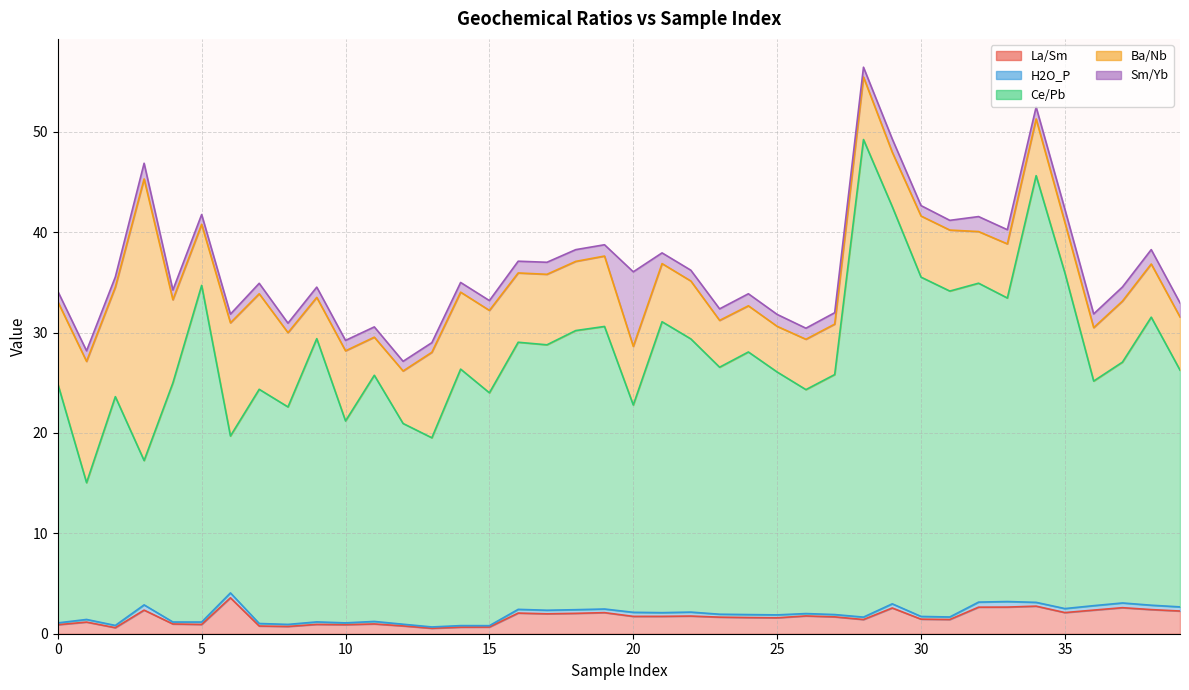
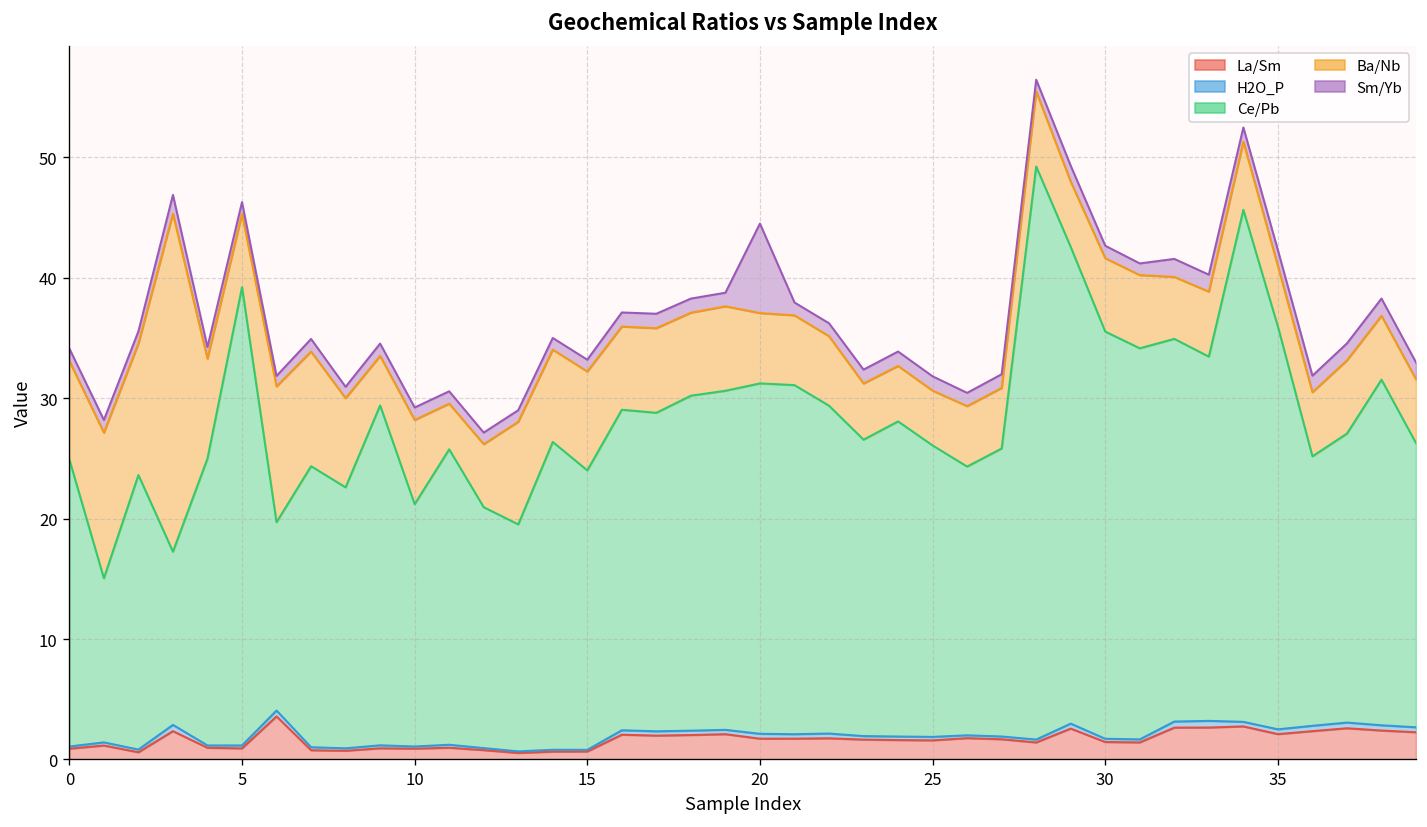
  {
    "H2O_P": {
      "20": 0.4,
      "25": 0.3,
      "30": 0.3,
      "35": 0.4
    },
    "Ce/Pb": {
      "0": 23.8,
-     "5": 33.5,
+     "5": 38.0,
      "10": 20.1,
      "15": 23.2,
-     "20": 20.7,
+     "20": 29.1,
      "25": 24.2,
      "30": 33.8,
      "35": 33.4
    },
    "Sm/Yb": {
      "0": 1.0,
      "5": 1.0,
      "10": 1.0,
      "15": 1.0,
      "20": 7.4,
      "25": 1.2,
      "30": 1.0,
      "35": 1.3
    }
  }
